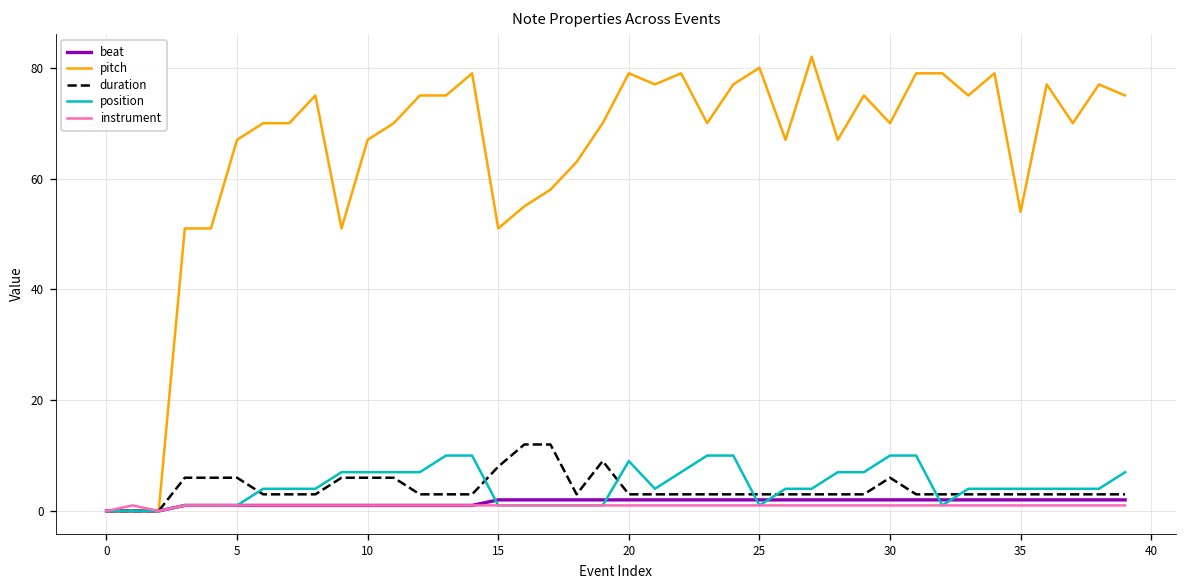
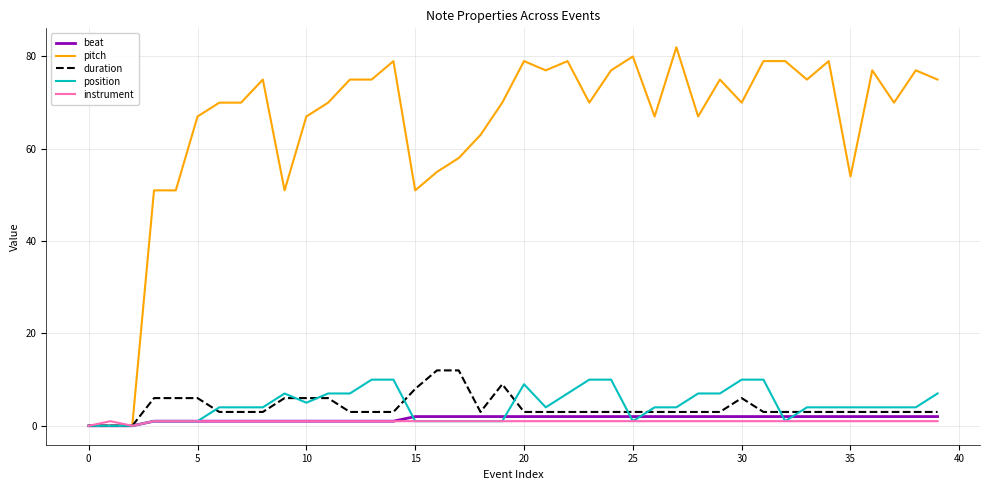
  {
    "beat": {
      "15": 2,
      "20": 2,
      "25": 2,
      "30": 2,
      "35": 2
    },
    "pitch": {
      "5": 67,
      "10": 67,
      "15": 51,
      "20": 79,
      "25": 80,
      "30": 70,
      "35": 54
    },
    "duration": {
      "5": 6,
      "10": 6,
      "15": 8,
      "20": 3,
      "25": 3,
      "30": 6,
      "35": 3
    },
    "position": {
-     "10": 7,
+     "10": 5,
      "20": 9,
      "30": 10,
      "35": 4
    },
    "instrument": {
      "20": 1,
      "30": 1,
      "35": 1
    }
  }
